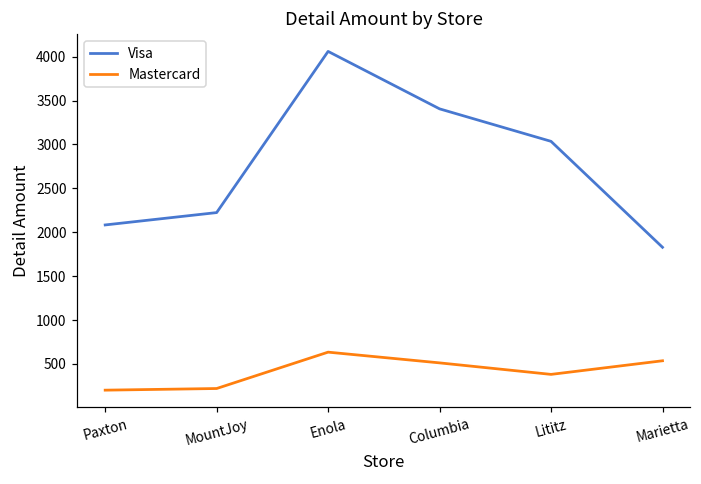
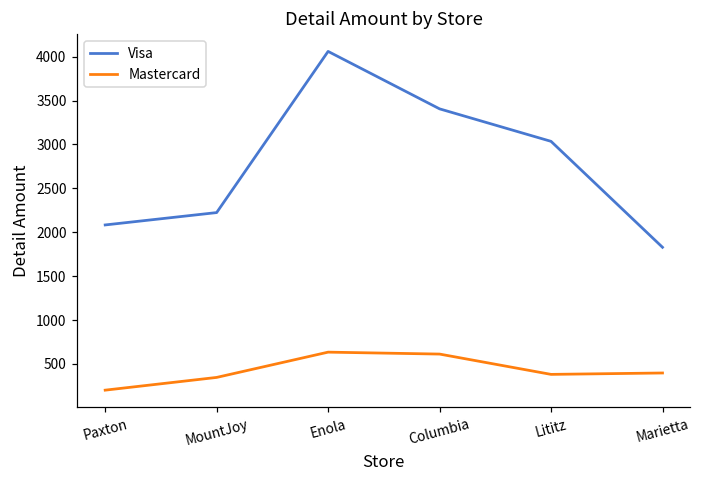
  {
    "Visa": {
      "Paxton": 2100,
      "MountJoy": 2200,
      "Enola": 4100,
      "Columbia": 3400,
      "Lititz": 3000,
      "Marietta": 1800
    },
    "Mastercard": {
      "Paxton": 200,
-     "MountJoy": 200,
+     "MountJoy": 300,
      "Enola": 600,
-     "Columbia": 500,
+     "Columbia": 600,
      "Lititz": 400,
-     "Marietta": 500
+     "Marietta": 400
    }
  }
